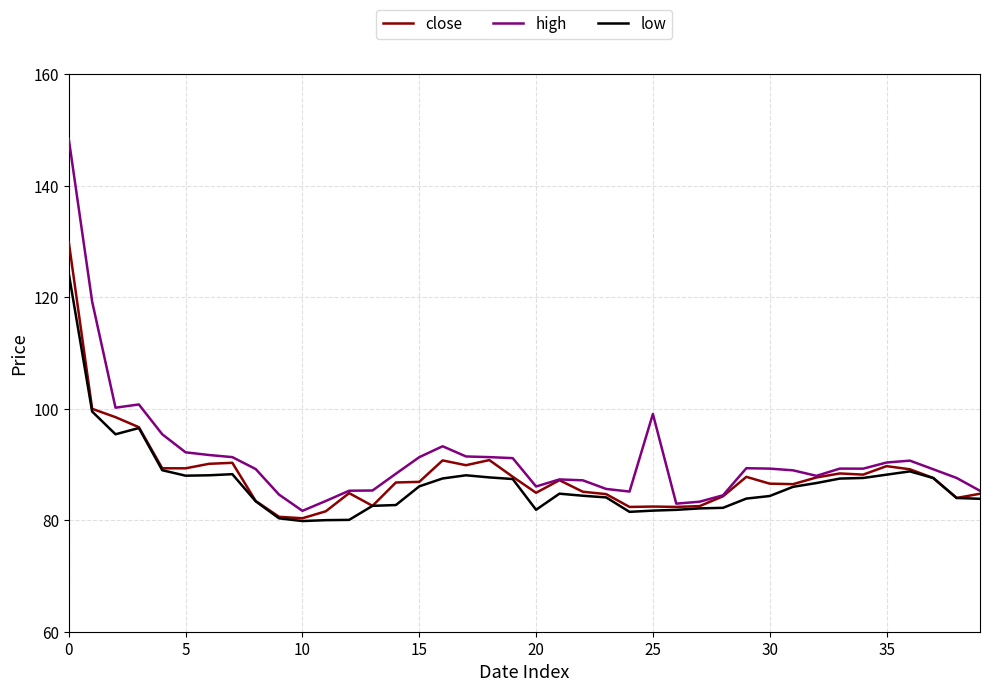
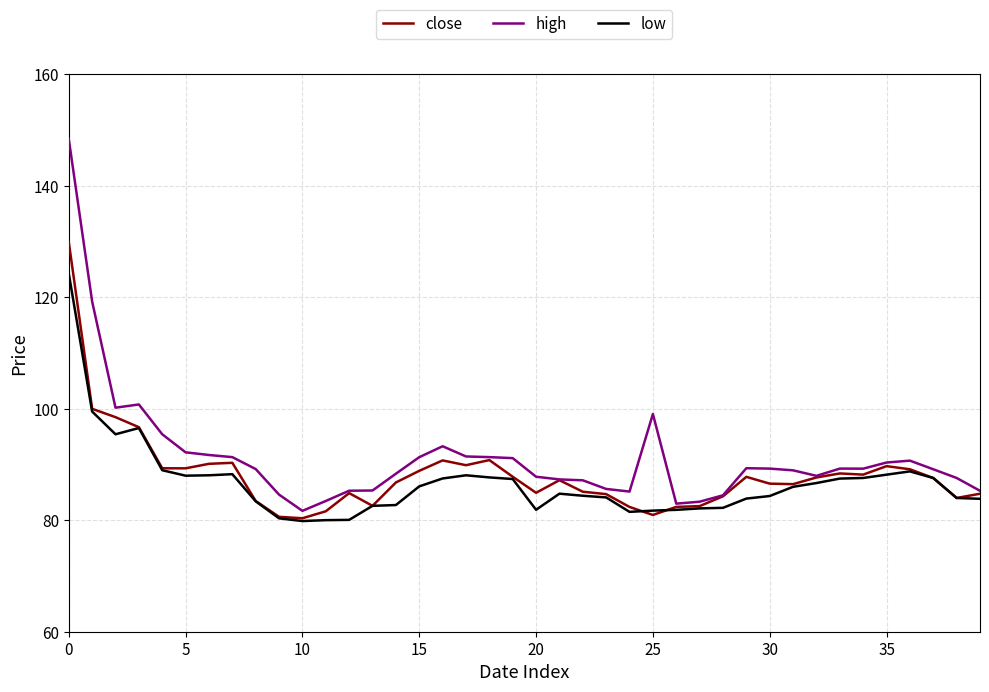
  {
    "close": {
      "0": 130,
      "5": 89,
      "10": 80,
-     "15": 87,
+     "15": 89,
      "20": 85,
-     "25": 82,
+     "25": 81,
      "30": 87,
      "35": 90
    },
    "high": {
      "0": 148,
      "5": 92,
      "10": 82,
      "15": 91,
-     "20": 86,
+     "20": 88,
      "25": 99,
      "30": 89,
      "35": 90
    },
    "low": {
      "0": 124,
      "5": 88,
      "10": 80,
      "15": 86,
      "20": 82,
      "25": 82,
      "30": 84,
      "35": 88
    }
  }
